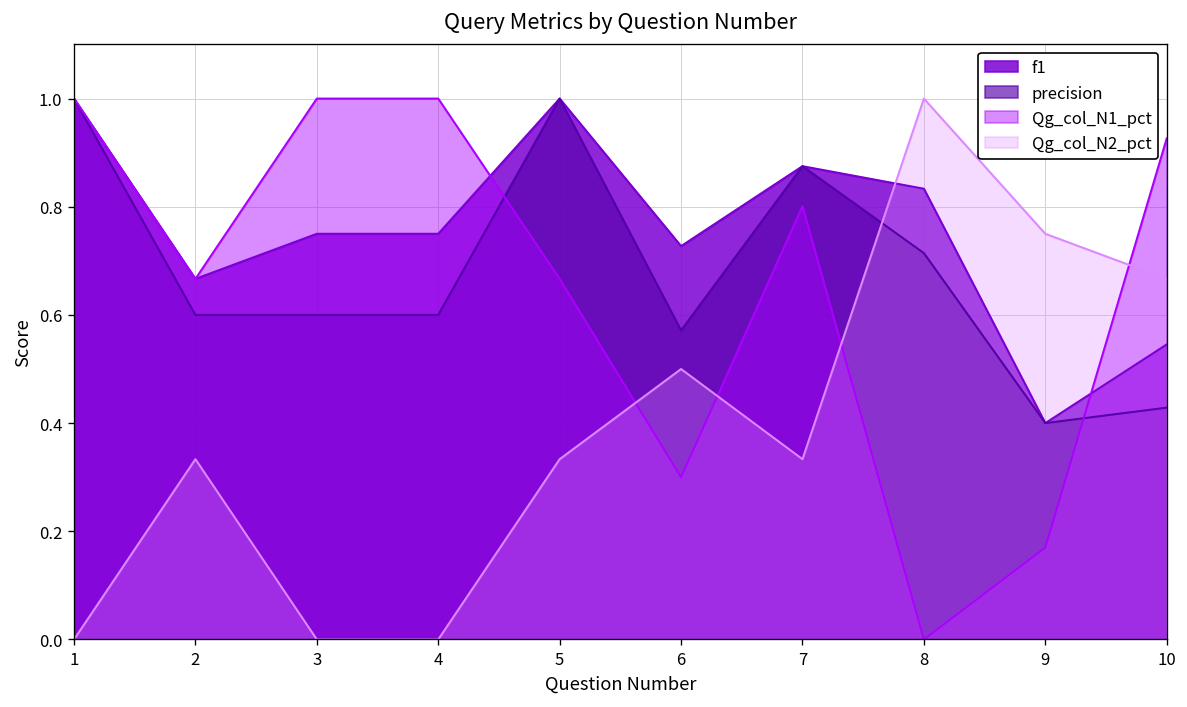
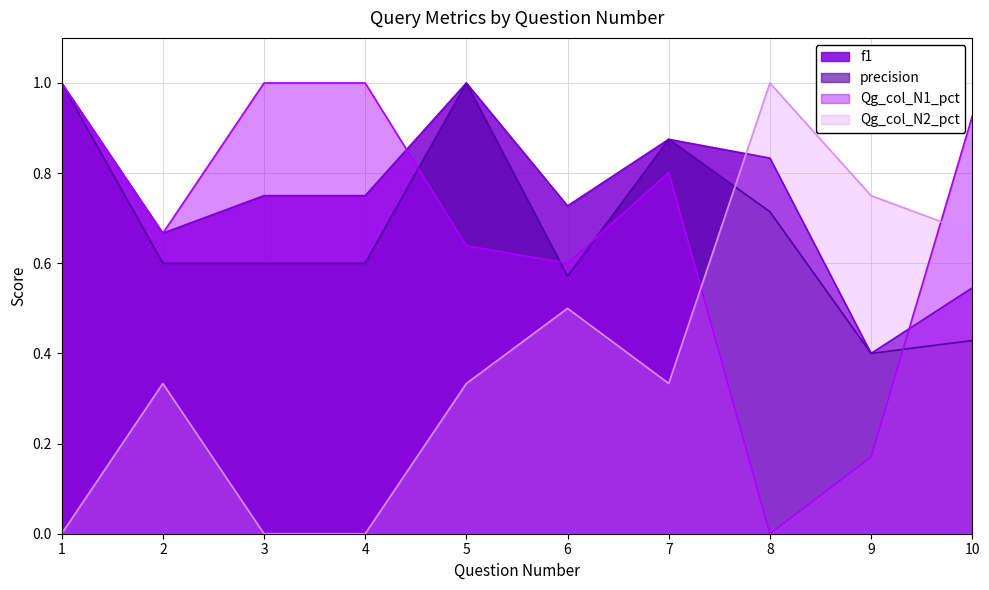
  {
    "Qg_col_N1_pct": {
      "3": 1.00,
      "4": 1.00,
-     "5": 0.67,
-     "6": 0.3,
+     "5": 0.64,
+     "6": 0.6,
      "7": 0.80,
      "8": 0.00,
      "9": 0.17,
      "10": 0.93
    },
    "Qg_col_N2_pct": {
      "1": 0.00,
      "2": 0.33,
      "3": 0.00,
      "4": 0.00,
      "5": 0.33,
      "6": 0.50,
      "7": 0.33,
      "8": 1.00,
      "9": 0.75,
      "10": 0.67
    }
  }
